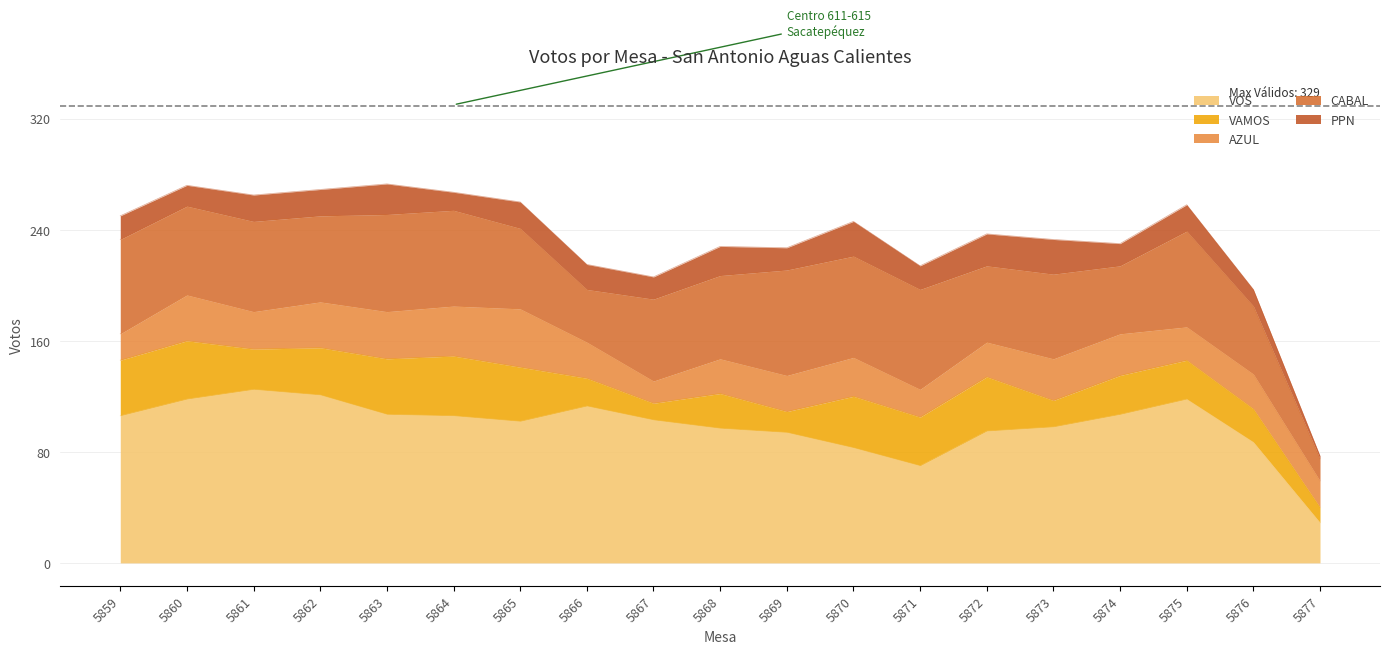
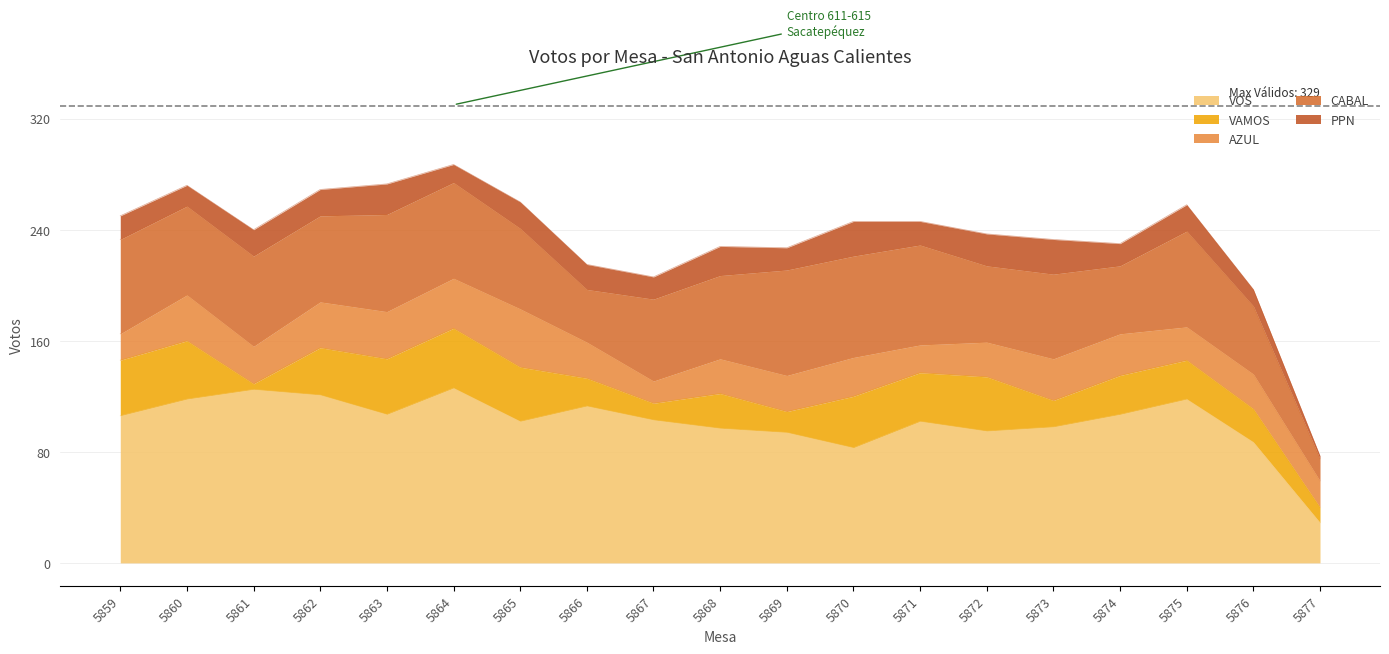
  {
    "VOS": {
      "5859": 106,
      "5860": 118,
      "5861": 125,
      "5862": 121,
      "5863": 107,
-     "5864": 106,
+     "5864": 126,
      "5865": 102,
      "5866": 113,
      "5867": 103,
      "5868": 97,
      "5869": 94,
      "5870": 83,
-     "5871": 70,
+     "5871": 102,
      "5872": 95,
      "5873": 98,
      "5874": 107,
      "5875": 118,
      "5876": 87,
      "5877": 29
    },
    "VAMOS": {
      "5859": 40,
      "5860": 42,
-     "5861": 29,
+     "5861": 4,
      "5862": 34,
      "5863": 40,
      "5864": 43,
      "5865": 39,
      "5866": 20,
      "5867": 12,
      "5868": 25,
      "5869": 15,
      "5870": 37,
      "5871": 35,
      "5872": 39,
      "5873": 19,
      "5874": 28,
      "5875": 28,
      "5876": 24,
      "5877": 11
    }
  }
